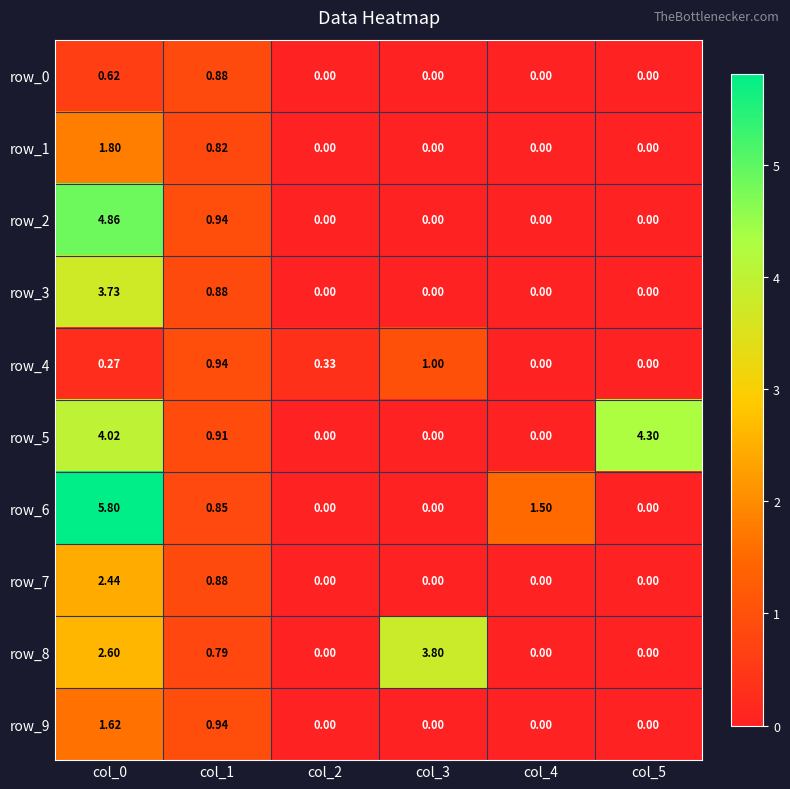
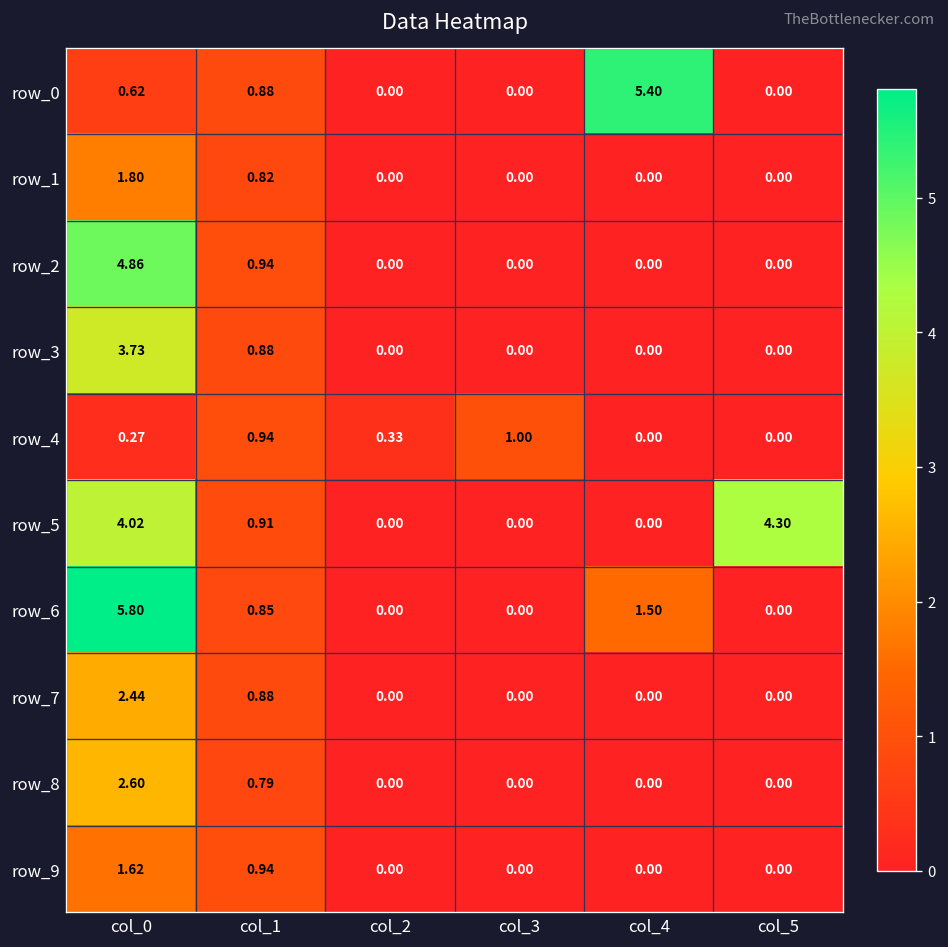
  {
    "row_0": {
      "col_0": 0.62,
      "col_1": 0.88,
      "col_2": 0.00,
      "col_3": 0.00,
-     "col_4": 0.00,
+     "col_4": 5.40,
      "col_5": 0.00
    },
    "row_1": {
      "col_0": 1.80,
      "col_1": 0.82,
      "col_2": 0.00,
      "col_3": 0.00,
      "col_4": 0.00,
      "col_5": 0.00
    },
    "row_2": {
      "col_0": 4.86,
      "col_1": 0.94,
      "col_2": 0.00,
      "col_3": 0.00,
      "col_4": 0.00,
      "col_5": 0.00
    },
    "row_3": {
      "col_0": 3.73,
      "col_1": 0.88,
      "col_2": 0.00,
      "col_3": 0.00,
      "col_4": 0.00,
      "col_5": 0.00
    },
    "row_4": {
      "col_0": 0.27,
      "col_1": 0.94,
      "col_2": 0.33,
      "col_3": 1.00,
      "col_4": 0.00,
      "col_5": 0.00
    },
    "row_5": {
      "col_0": 4.02,
      "col_1": 0.91,
      "col_2": 0.00,
      "col_3": 0.00,
      "col_4": 0.00,
      "col_5": 4.30
    },
    "row_6": {
      "col_0": 5.80,
      "col_1": 0.85,
      "col_2": 0.00,
      "col_3": 0.00,
      "col_4": 1.50,
      "col_5": 0.00
    },
    "row_7": {
      "col_0": 2.44,
      "col_1": 0.88,
      "col_2": 0.00,
      "col_3": 0.00,
      "col_4": 0.00,
      "col_5": 0.00
    },
    "row_8": {
      "col_0": 2.60,
      "col_1": 0.79,
      "col_2": 0.00,
-     "col_3": 3.80,
+     "col_3": 0.00,
      "col_4": 0.00,
      "col_5": 0.00
    },
    "row_9": {
      "col_0": 1.62,
      "col_1": 0.94,
      "col_2": 0.00,
      "col_3": 0.00,
      "col_4": 0.00,
      "col_5": 0.00
    }
  }
